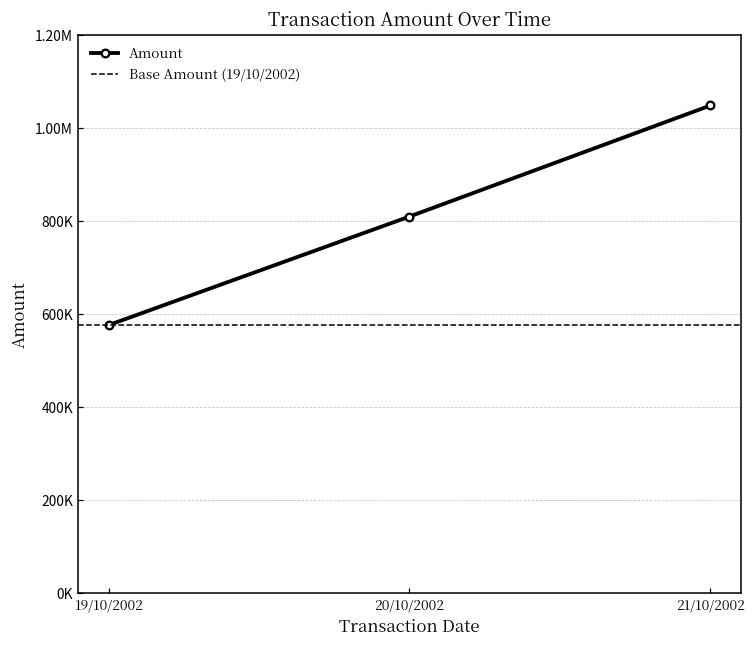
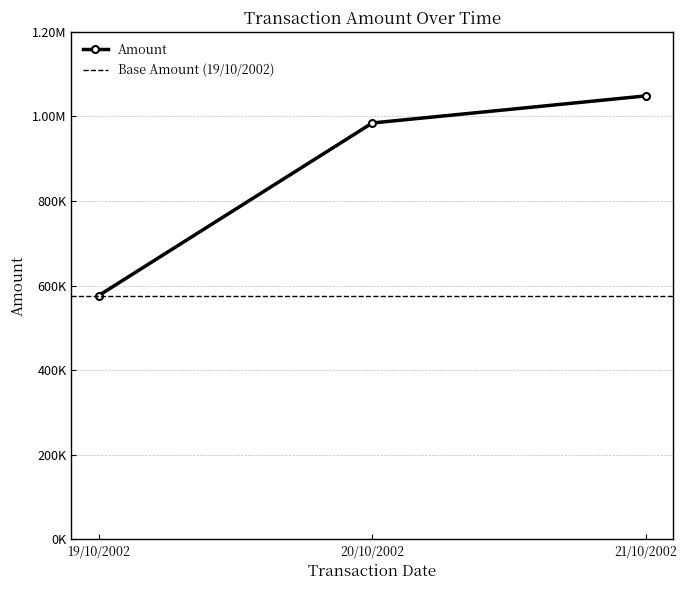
  {
    "19/10/2002": 580000,
-   "20/10/2002": 810000,
+   "20/10/2002": 980000,
    "21/10/2002": 1050000
  }
